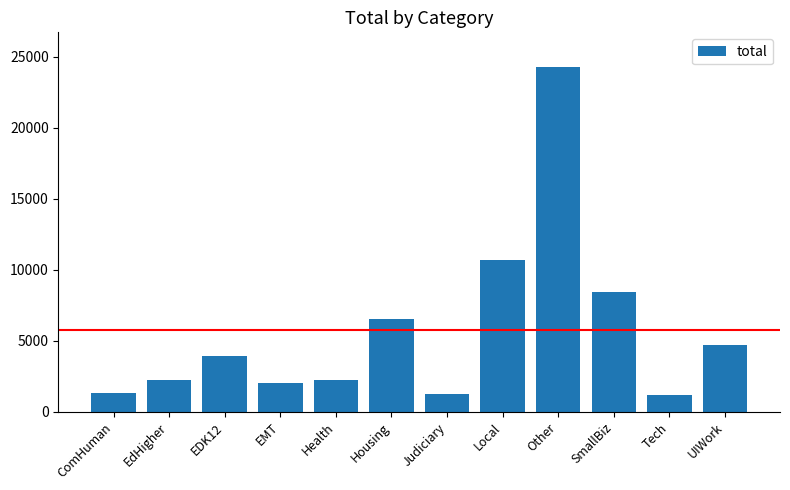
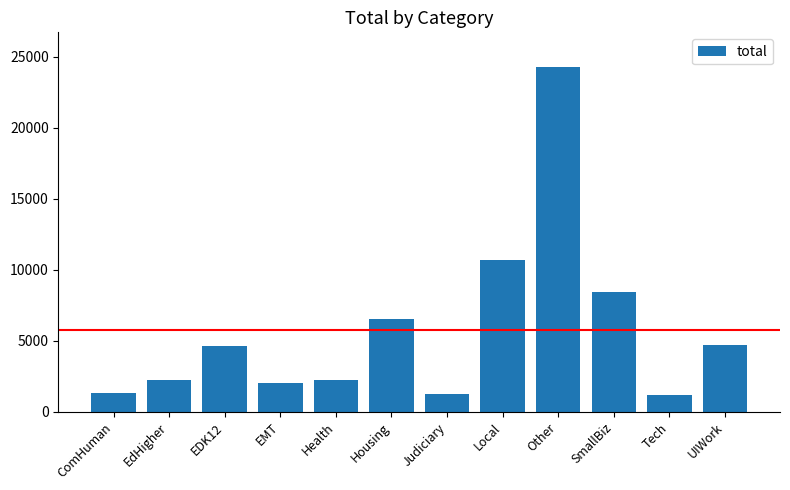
  {
    "ComHuman": 1300,
    "EdHigher": 2200,
-   "EDK12": 4000,
+   "EDK12": 4600,
    "EMT": 2000,
    "Health": 2200,
    "Housing": 6500,
    "Judiciary": 1200,
    "Local": 10700,
    "Other": 24300,
    "SmallBiz": 8400,
    "Tech": 1200,
    "UIWork": 4700
  }
